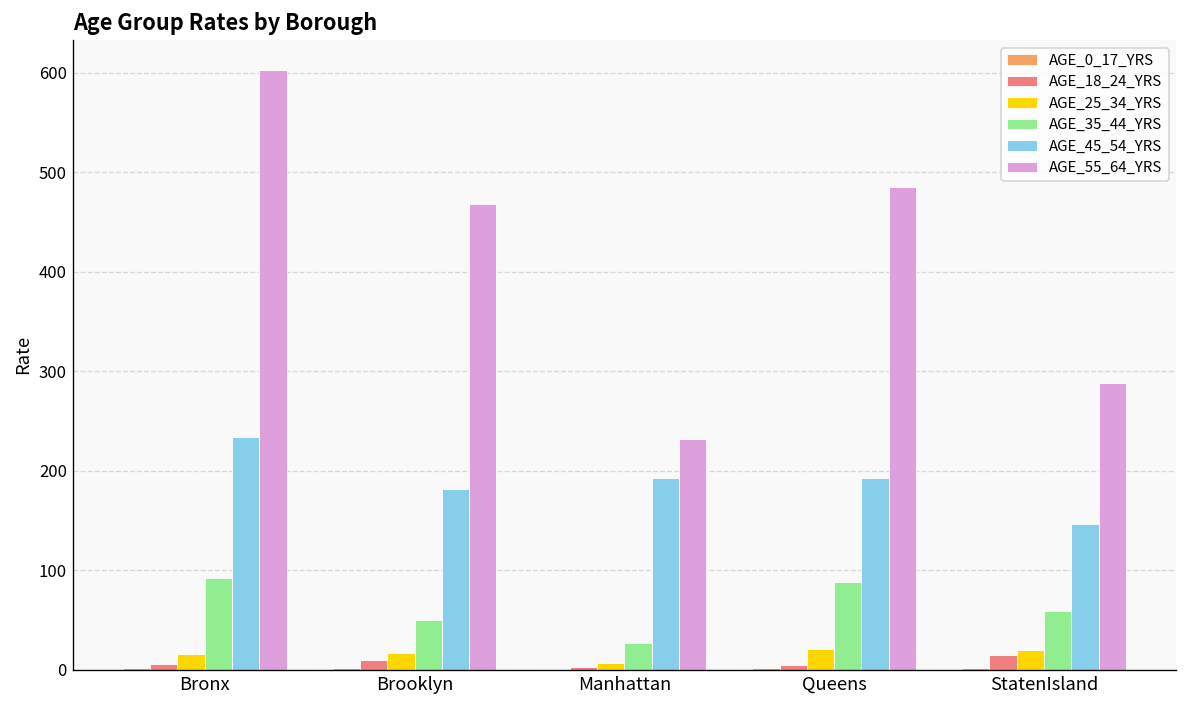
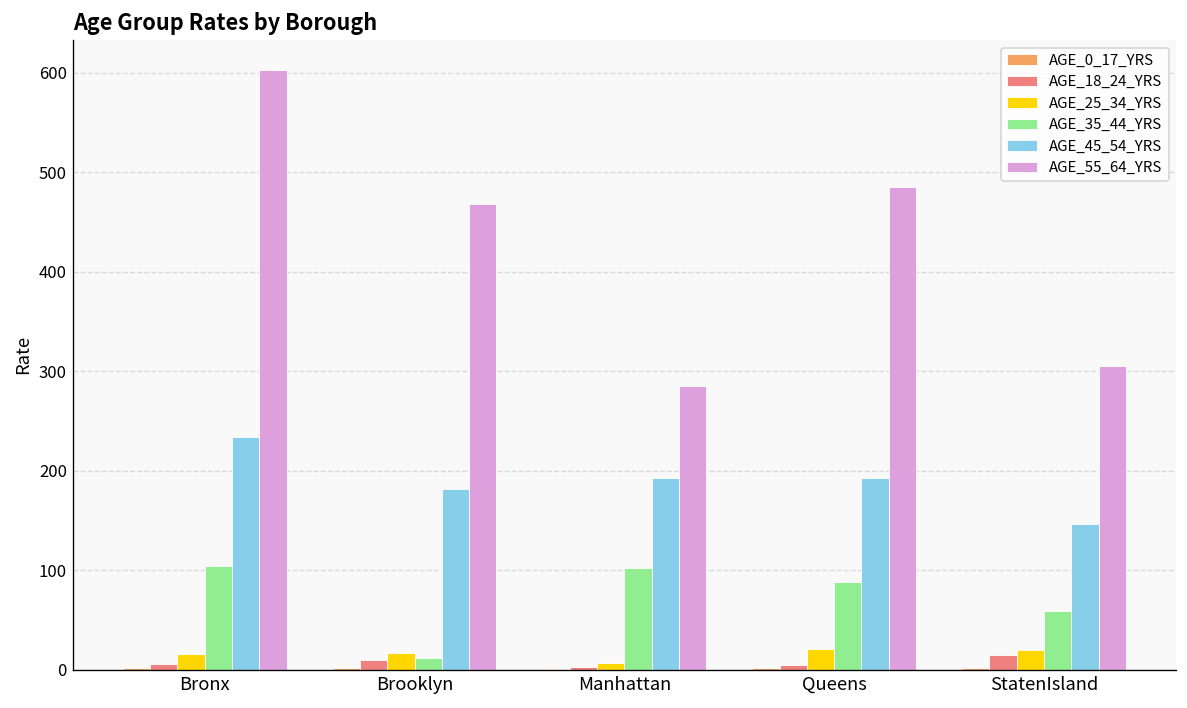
  {
    "AGE_25_34_YRS": {
      "Bronx": 20,
      "Brooklyn": 20,
      "Manhattan": 10,
      "Queens": 20,
      "StatenIsland": 20
    },
    "AGE_35_44_YRS": {
-     "Bronx": 90,
-     "Brooklyn": 50,
-     "Manhattan": 30,
+     "Bronx": 100,
+     "Brooklyn": 10,
+     "Manhattan": 100,
      "Queens": 90,
      "StatenIsland": 60
    },
    "AGE_45_54_YRS": {
      "Bronx": 230,
      "Brooklyn": 180,
      "Manhattan": 190,
      "Queens": 190,
      "StatenIsland": 150
    },
    "AGE_55_64_YRS": {
      "Bronx": 600,
      "Brooklyn": 470,
-     "Manhattan": 230,
+     "Manhattan": 290,
      "Queens": 480,
-     "StatenIsland": 290
+     "StatenIsland": 310
    }
  }
